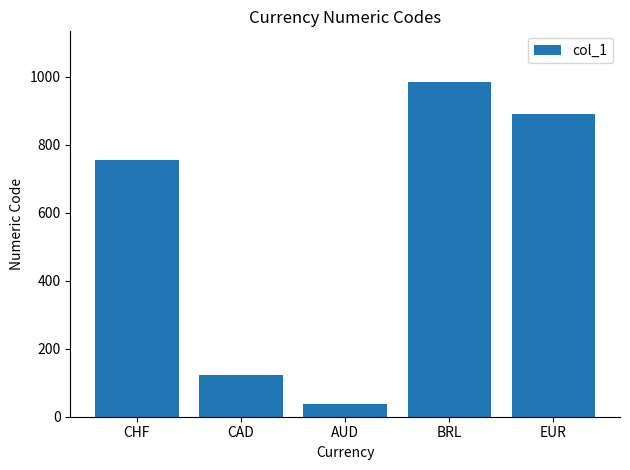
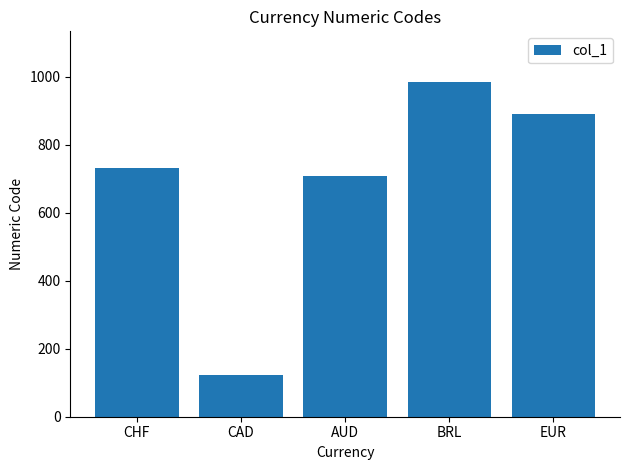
  {
-   "CHF": 760,
+   "CHF": 730,
    "CAD": 120,
-   "AUD": 40,
+   "AUD": 710,
    "BRL": 990,
    "EUR": 890
  }
